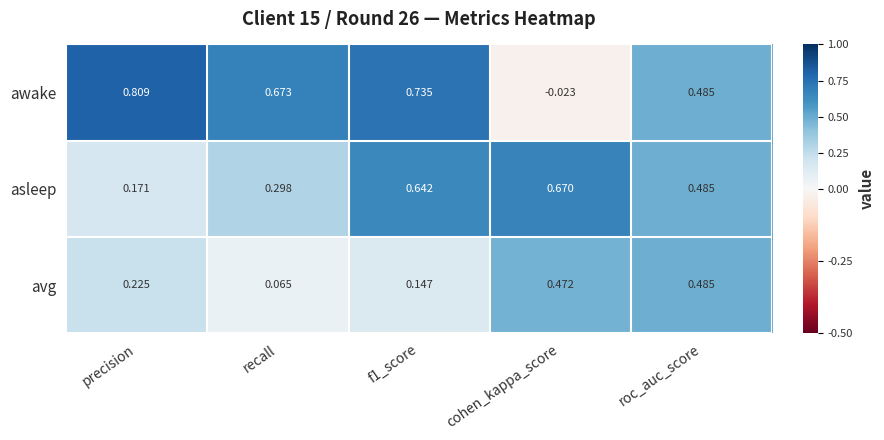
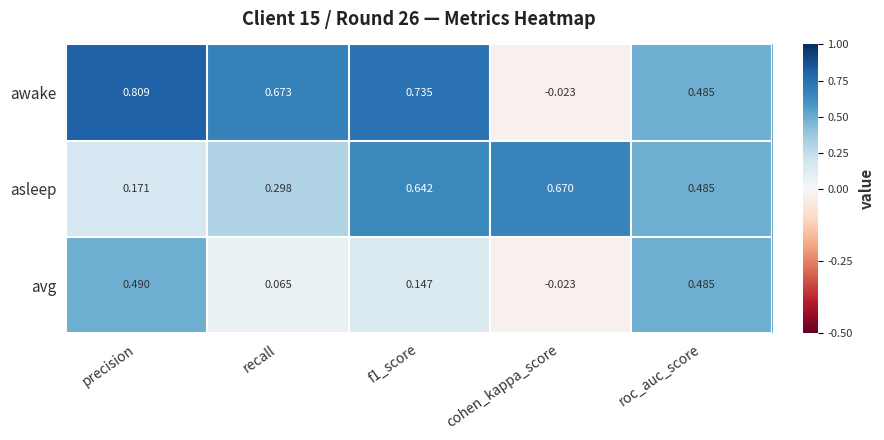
  {
    "awake": {
      "precision": 0.809,
      "recall": 0.673,
      "f1_score": 0.735,
      "cohen_kappa_score": -0.023,
      "roc_auc_score": 0.485
    },
    "asleep": {
      "precision": 0.171,
      "recall": 0.298,
      "f1_score": 0.642,
      "cohen_kappa_score": 0.670,
      "roc_auc_score": 0.485
    },
    "avg": {
-     "precision": 0.225,
+     "precision": 0.490,
      "recall": 0.065,
      "f1_score": 0.147,
-     "cohen_kappa_score": 0.472,
+     "cohen_kappa_score": -0.023,
      "roc_auc_score": 0.485
    }
  }
